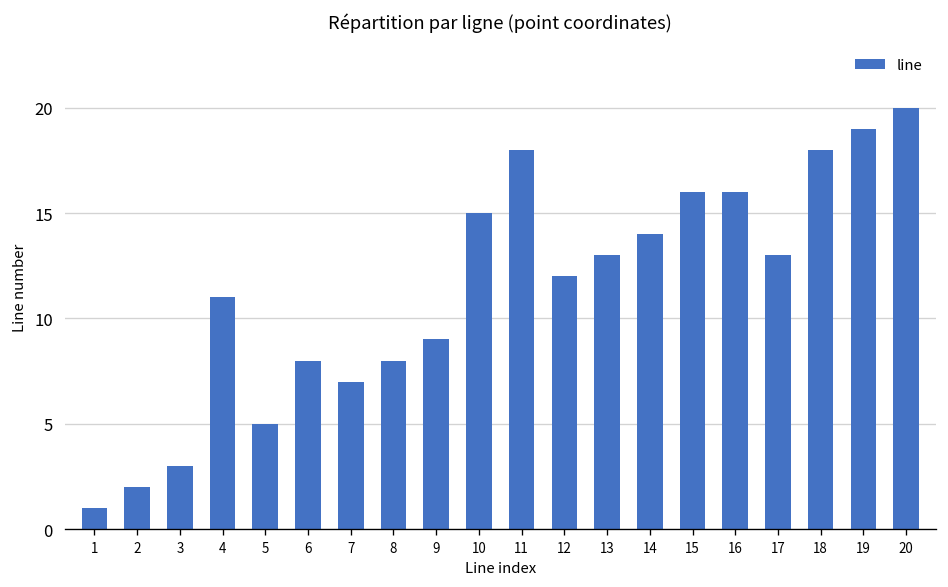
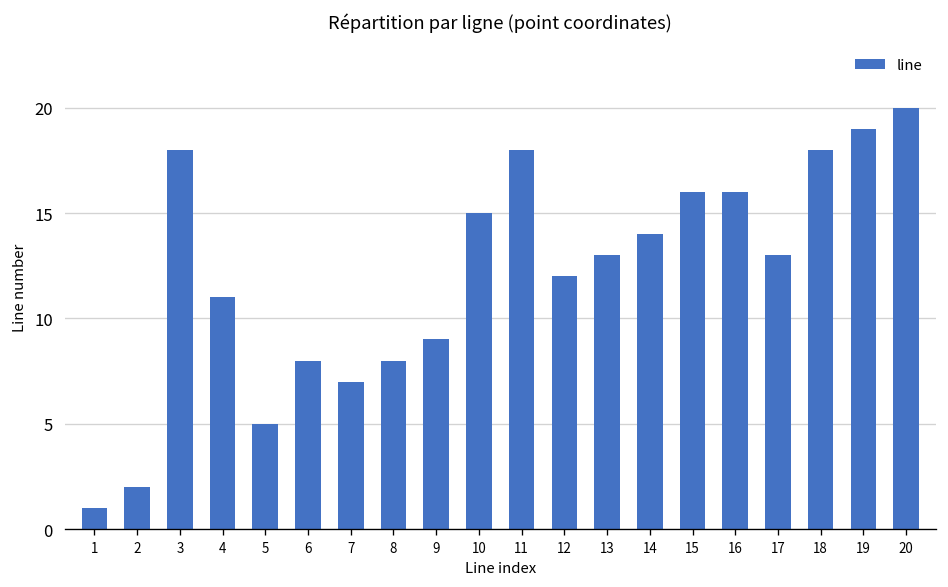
  {
    "1": 1,
    "2": 2,
-   "3": 3,
+   "3": 18,
    "4": 11,
    "5": 5,
    "6": 8,
    "7": 7,
    "8": 8,
    "9": 9,
    "10": 15,
    "11": 18,
    "12": 12,
    "13": 13,
    "14": 14,
    "15": 16,
    "16": 16,
    "17": 13,
    "18": 18,
    "19": 19,
    "20": 20
  }
